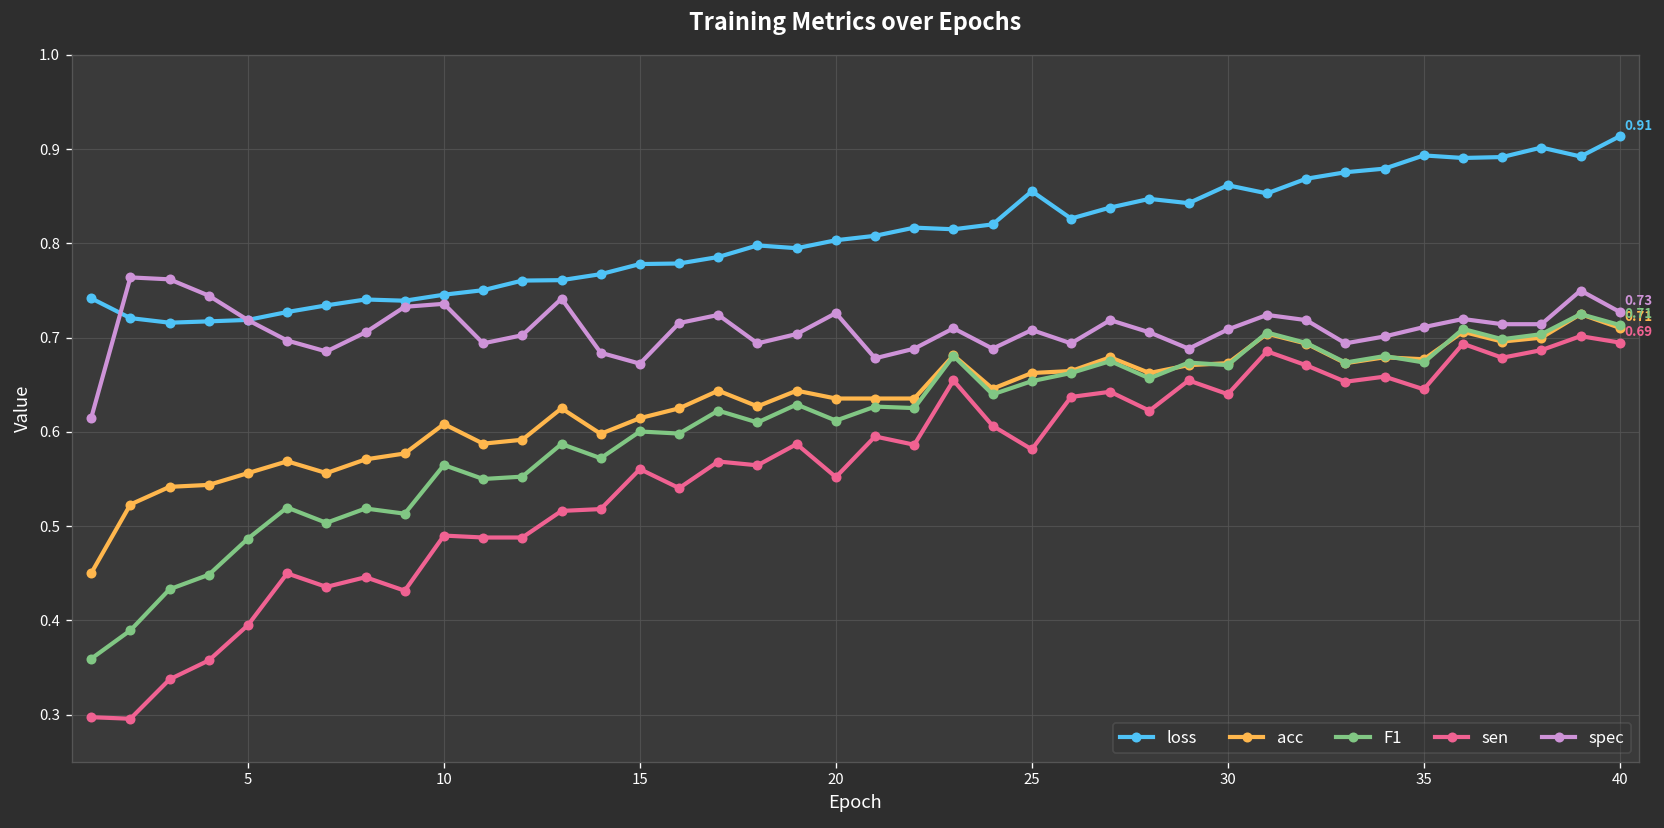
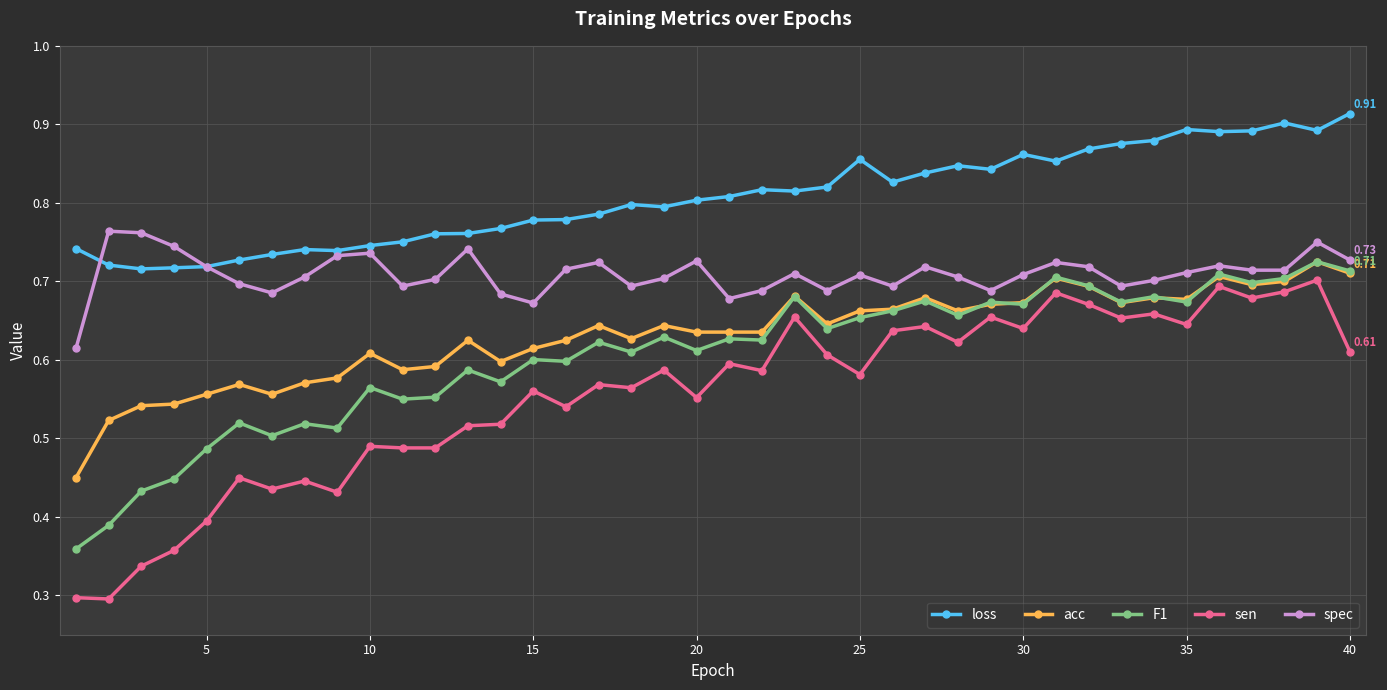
  {
    "loss": {
      "40": 0.91
    },
    "acc": {
      "5": 0.56,
      "10": 0.61,
      "15": 0.61,
      "20": 0.64,
      "25": 0.66,
      "35": 0.68
    },
    "F1": {
      "5": 0.49,
      "10": 0.56,
      "15": 0.60,
      "20": 0.61,
      "25": 0.65,
      "35": 0.67
    },
    "sen": {
-     "40": 0.69
+     "40": 0.61
    },
    "spec": {
      "10": 0.74,
      "15": 0.67,
      "20": 0.73,
      "25": 0.71,
      "30": 0.71,
      "35": 0.71
    }
  }
